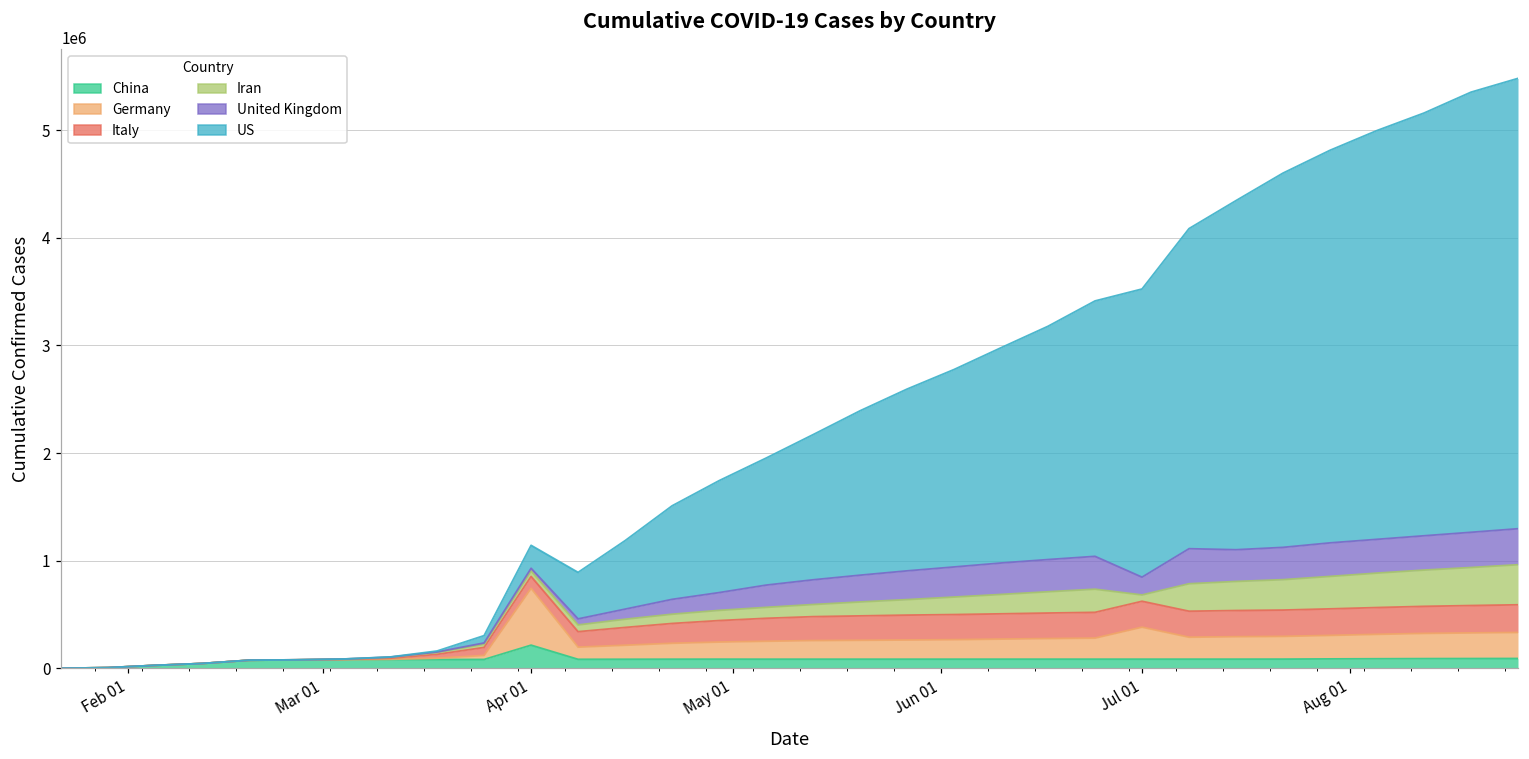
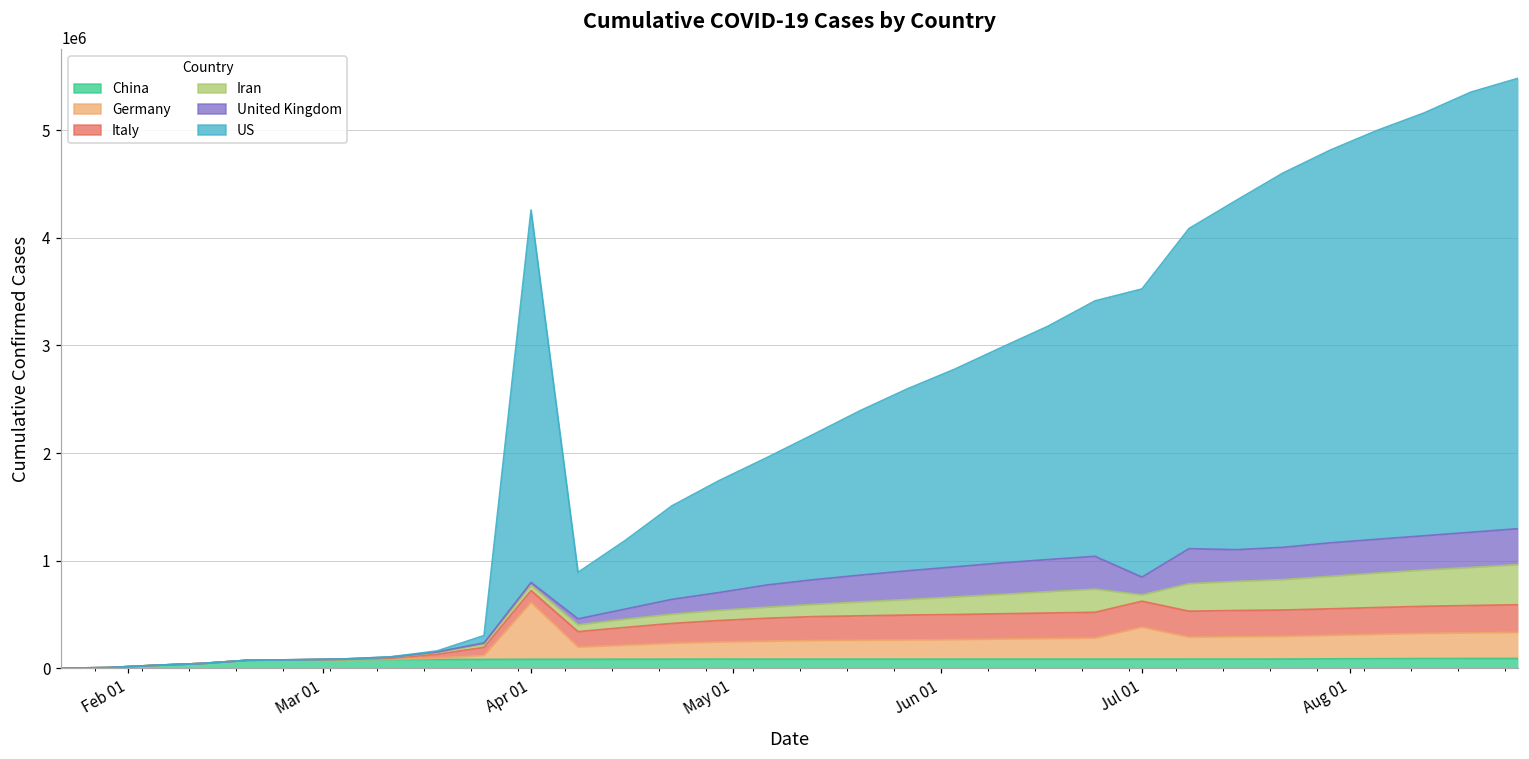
  {
    "China": {
-     "Apr 01": 200000,
+     "Apr 01": 100000,
      "Jul 01": 100000
    },
    "Germany": {
      "Apr 01": 500000,
      "Jul 01": 300000
    },
    "Italy": {
      "Apr 01": 100000,
      "Jul 01": 200000
    },
    "Iran": {
      "Jul 01": 100000
    },
    "United Kingdom": {
      "Jul 01": 200000
    },
    "US": {
-     "Apr 01": 200000,
+     "Apr 01": 3500000,
      "Jul 01": 2700000
    }
  }
